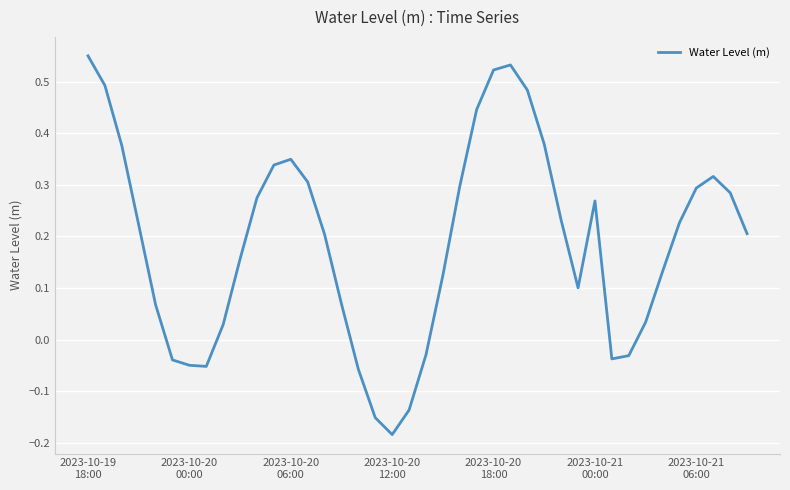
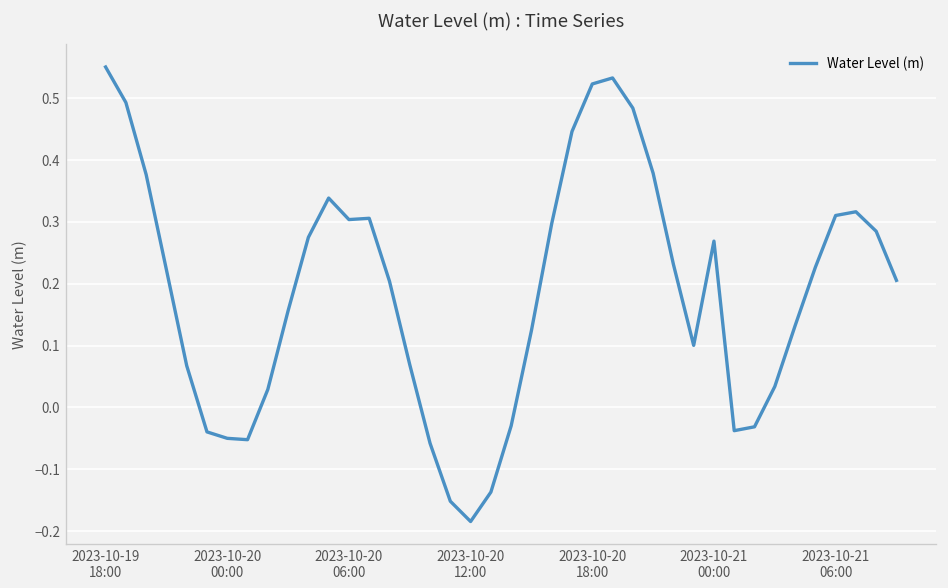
  {
    "2023-10-19 18:00": 0.55,
    "2023-10-20 00:00": -0.05,
-   "2023-10-20 06:00": 0.35,
+   "2023-10-20 06:00": 0.30,
    "2023-10-20 12:00": -0.18,
    "2023-10-20 18:00": 0.52,
    "2023-10-21 00:00": 0.27,
-   "2023-10-21 06:00": 0.29
+   "2023-10-21 06:00": 0.31
  }
